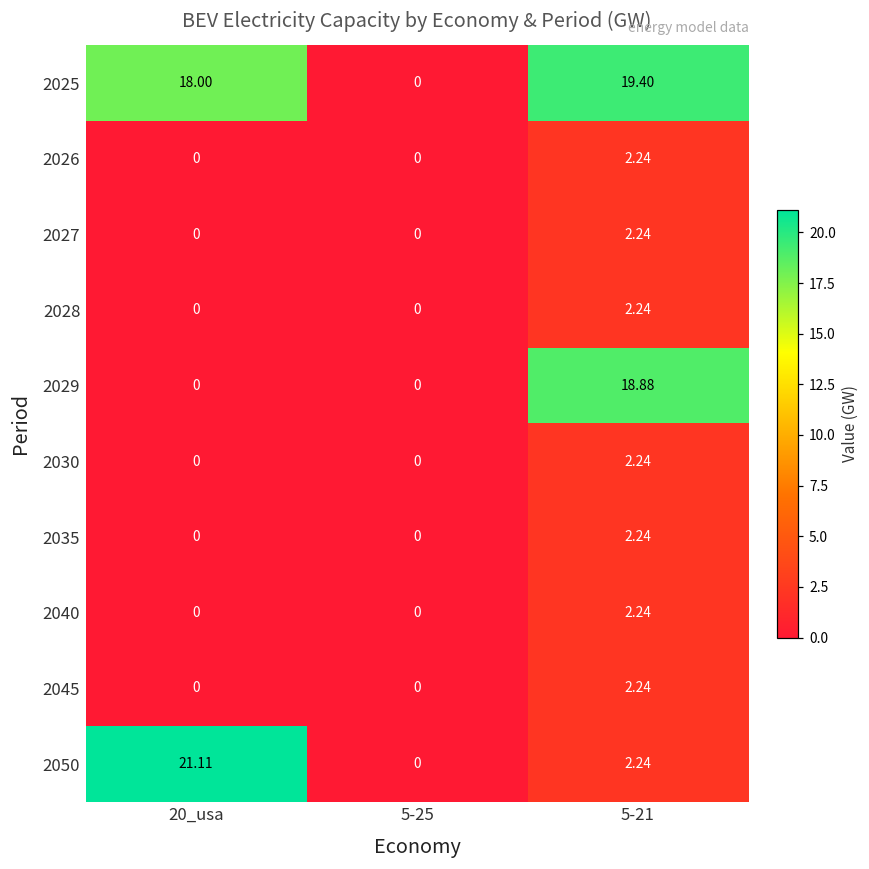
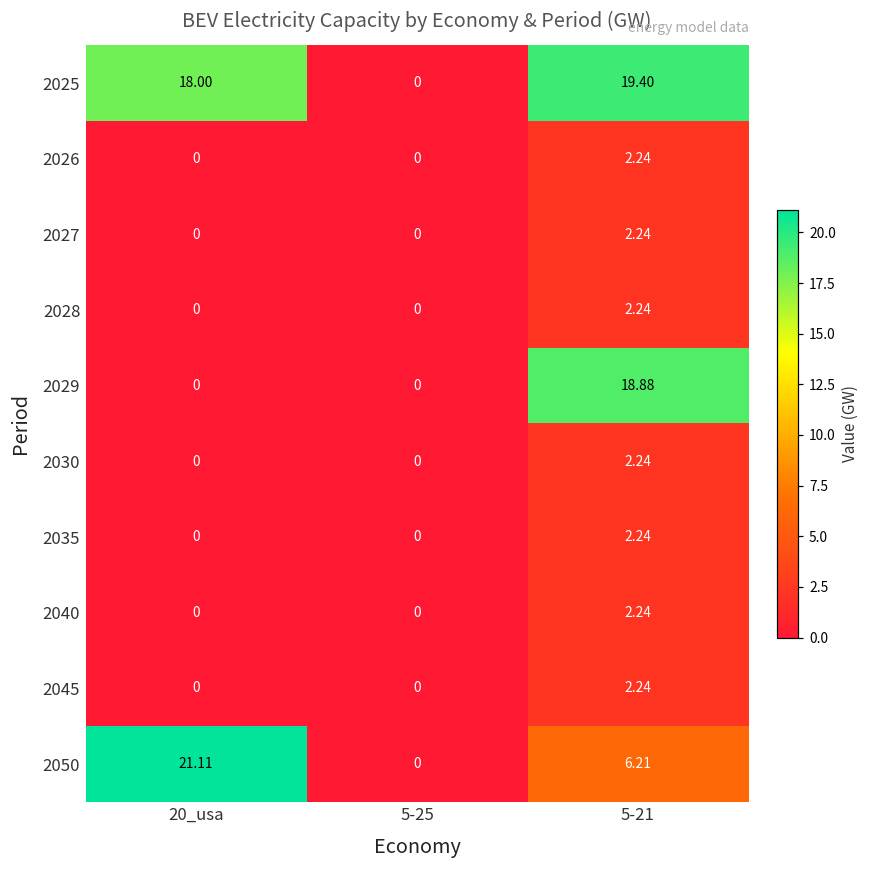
  {
    "2025": {
      "20_usa": 18.00,
      "5-25": 0,
      "5-21": 19.40
    },
    "2026": {
      "20_usa": 0,
      "5-25": 0,
      "5-21": 2.24
    },
    "2027": {
      "20_usa": 0,
      "5-25": 0,
      "5-21": 2.24
    },
    "2028": {
      "20_usa": 0,
      "5-25": 0,
      "5-21": 2.24
    },
    "2029": {
      "20_usa": 0,
      "5-25": 0,
      "5-21": 18.88
    },
    "2030": {
      "20_usa": 0,
      "5-25": 0,
      "5-21": 2.24
    },
    "2035": {
      "20_usa": 0,
      "5-25": 0,
      "5-21": 2.24
    },
    "2040": {
      "20_usa": 0,
      "5-25": 0,
      "5-21": 2.24
    },
    "2045": {
      "20_usa": 0,
      "5-25": 0,
      "5-21": 2.24
    },
    "2050": {
      "20_usa": 21.11,
      "5-25": 0,
-     "5-21": 2.24
+     "5-21": 6.21
    }
  }
